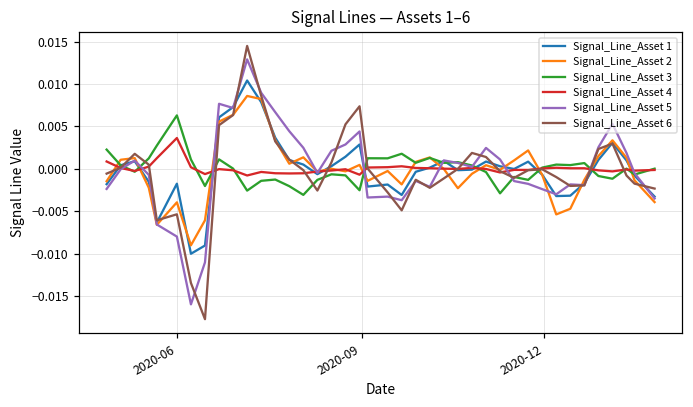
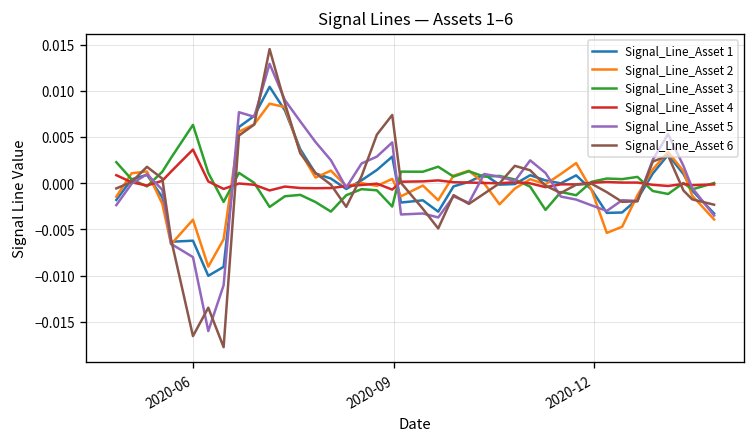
  {
    "Signal_Line_Asset 1": {
-     "2020-06": -0.002
+     "2020-06": -0.006
    },
    "Signal_Line_Asset 2": {
      "2020-06": -0.004
    },
    "Signal_Line_Asset 3": {
      "2020-06": 0.006
    },
    "Signal_Line_Asset 4": {
      "2020-06": 0.004
    },
    "Signal_Line_Asset 5": {
      "2020-06": -0.008
    },
    "Signal_Line_Asset 6": {
-     "2020-06": -0.005
+     "2020-06": -0.017
    }
  }
